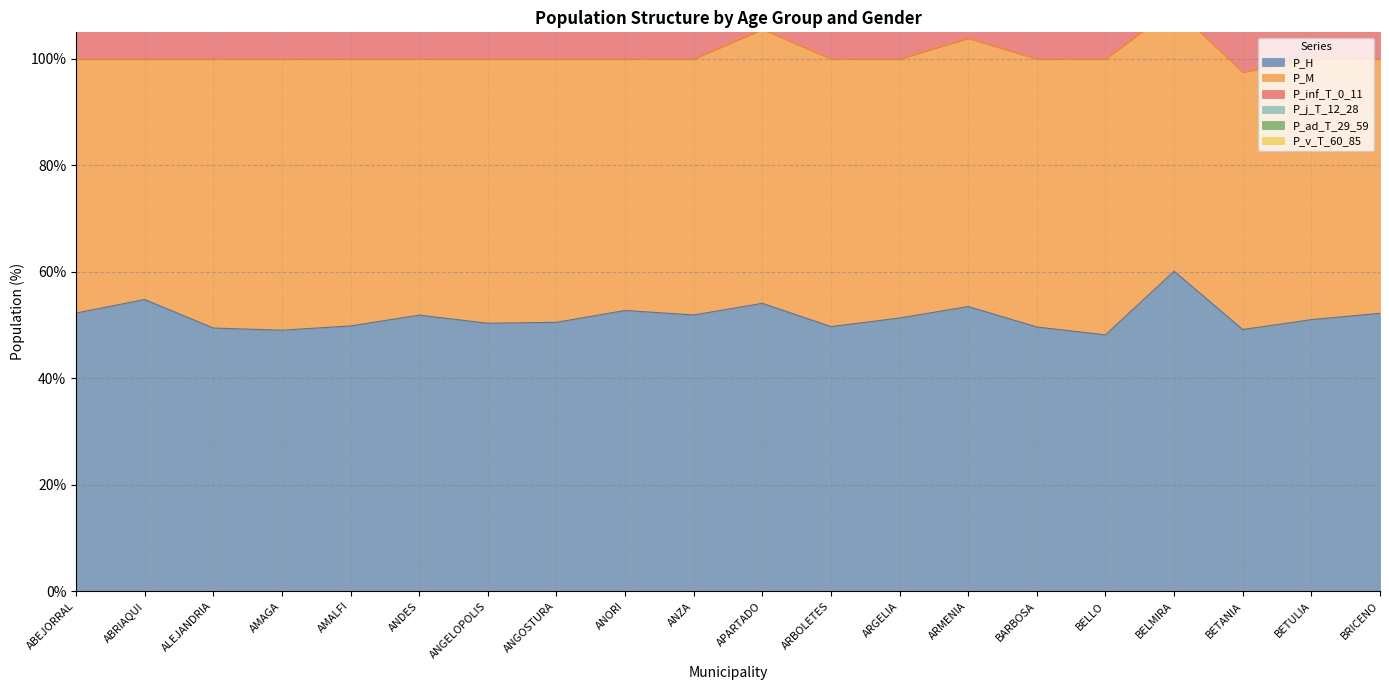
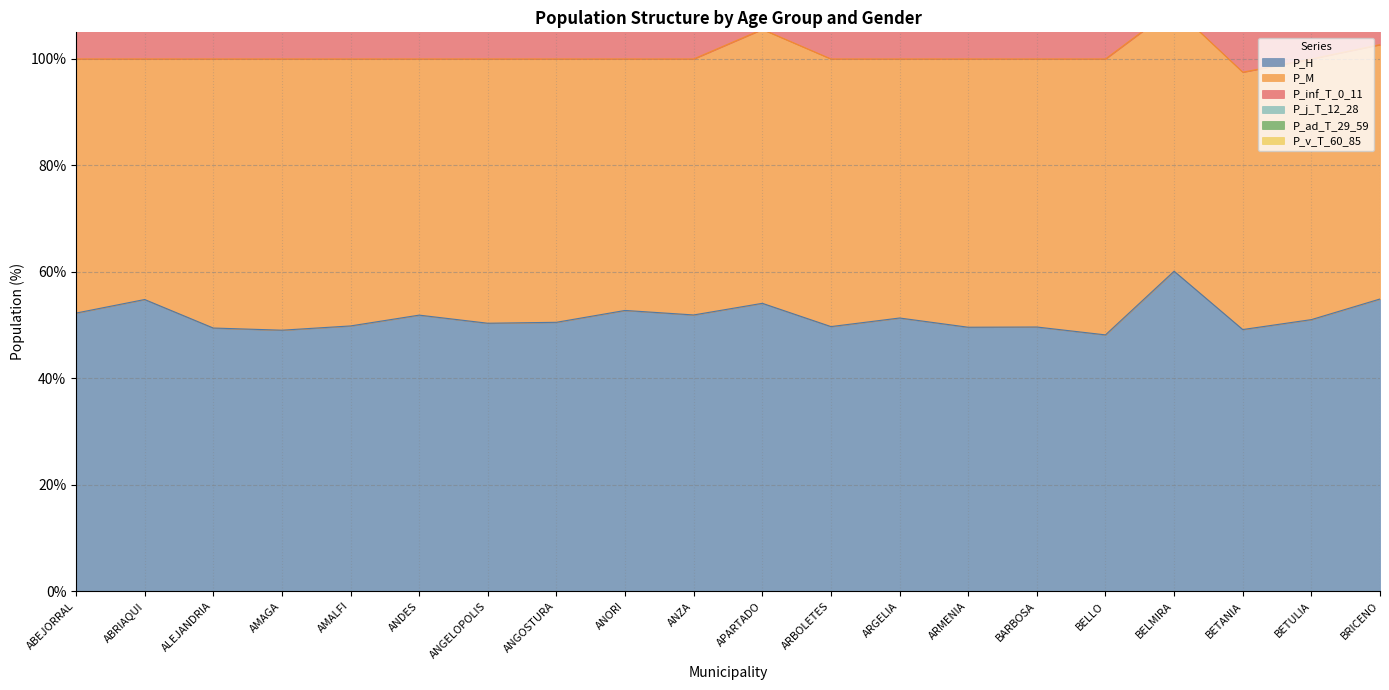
  {
    "P_H": {
      "ABEJORRAL": "52%",
      "ABRIAQUI": "55%",
      "ALEJANDRIA": "49%",
      "AMAGA": "49%",
      "AMALFI": "50%",
      "ANDES": "52%",
      "ANGELOPOLIS": "50%",
      "ANGOSTURA": "51%",
      "ANORI": "53%",
      "ANZA": "52%",
      "APARTADO": "54%",
      "ARBOLETES": "50%",
      "ARGELIA": "51%",
-     "ARMENIA": "53%",
+     "ARMENIA": "50%",
      "BARBOSA": "50%",
      "BELLO": "48%",
      "BELMIRA": "60%",
      "BETANIA": "49%",
      "BETULIA": "51%",
-     "BRICENO": "52%"
+     "BRICENO": "55%"
    },
    "P_M": {
      "ABEJORRAL": "48%",
      "ABRIAQUI": "45%",
      "ALEJANDRIA": "51%",
      "AMAGA": "51%",
      "AMALFI": "50%",
      "ANDES": "48%",
      "ANGELOPOLIS": "50%",
      "ANGOSTURA": "49%",
      "ANORI": "47%",
      "ANZA": "48%",
      "ARBOLETES": "50%",
      "ARGELIA": "49%",
      "ARMENIA": "50%",
      "BARBOSA": "50%",
      "BELLO": "52%",
      "BETANIA": "48%",
      "BRICENO": "48%"
    }
  }
